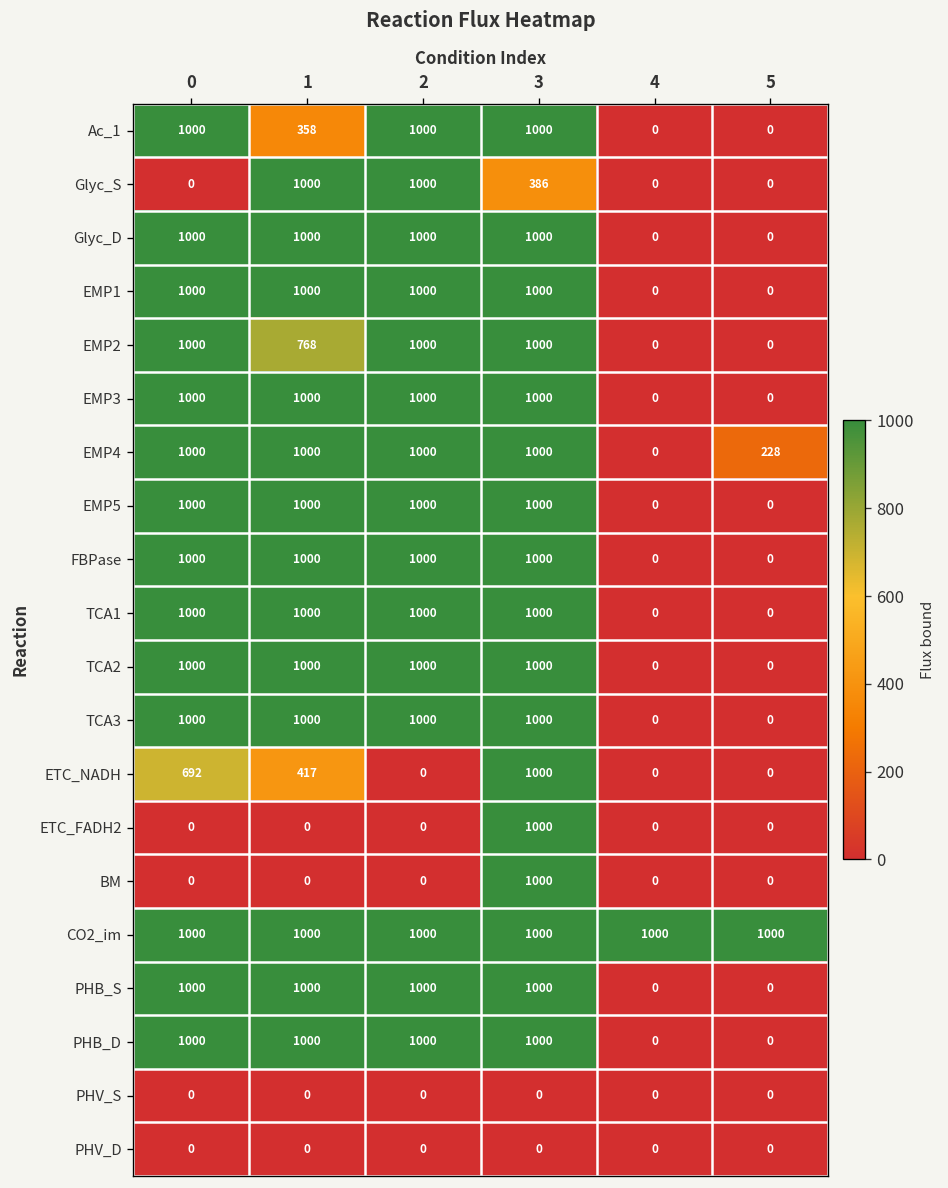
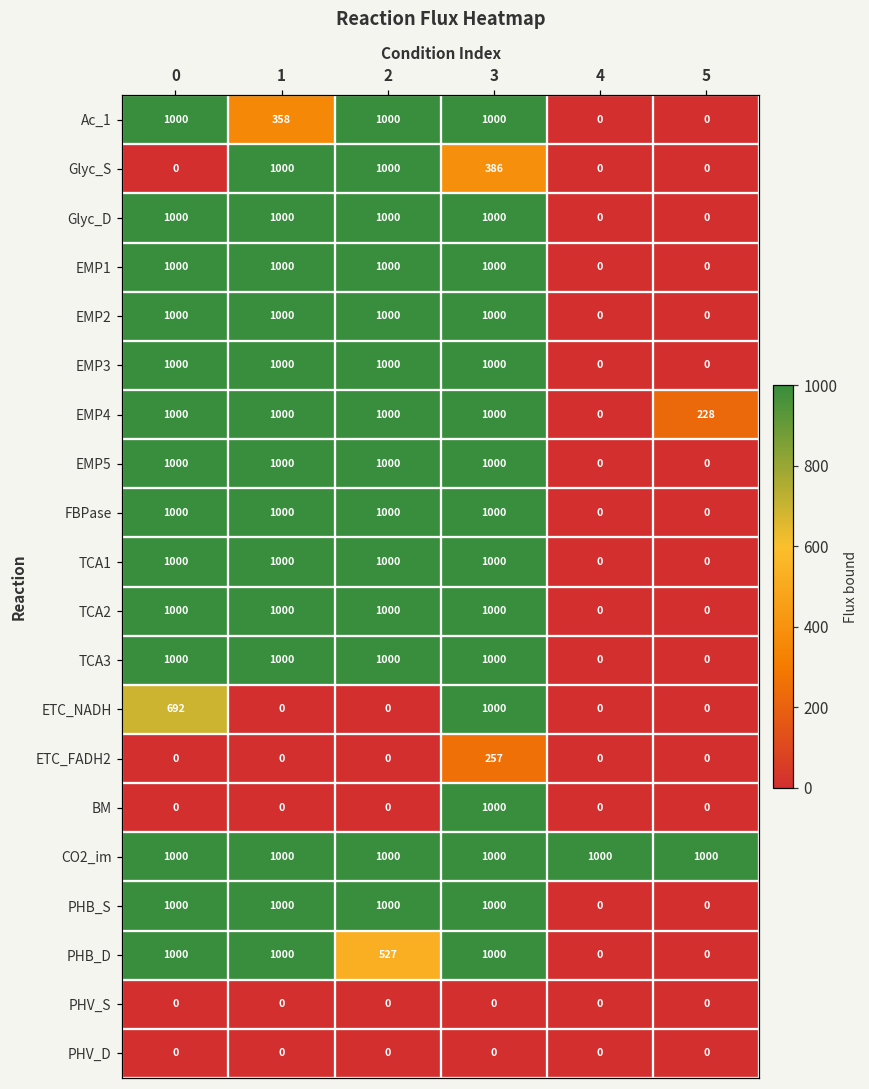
  {
    "Ac_1": {
      "0": 1000,
      "1": 358,
      "2": 1000,
      "3": 1000,
      "4": 0,
      "5": 0
    },
    "Glyc_S": {
      "0": 0,
      "1": 1000,
      "2": 1000,
      "3": 386,
      "4": 0,
      "5": 0
    },
    "Glyc_D": {
      "0": 1000,
      "1": 1000,
      "2": 1000,
      "3": 1000,
      "4": 0,
      "5": 0
    },
    "EMP1": {
      "0": 1000,
      "1": 1000,
      "2": 1000,
      "3": 1000,
      "4": 0,
      "5": 0
    },
    "EMP2": {
      "0": 1000,
-     "1": 768,
+     "1": 1000,
      "2": 1000,
      "3": 1000,
      "4": 0,
      "5": 0
    },
    "EMP3": {
      "0": 1000,
      "1": 1000,
      "2": 1000,
      "3": 1000,
      "4": 0,
      "5": 0
    },
    "EMP4": {
      "0": 1000,
      "1": 1000,
      "2": 1000,
      "3": 1000,
      "4": 0,
      "5": 228
    },
    "EMP5": {
      "0": 1000,
      "1": 1000,
      "2": 1000,
      "3": 1000,
      "4": 0,
      "5": 0
    },
    "FBPase": {
      "0": 1000,
      "1": 1000,
      "2": 1000,
      "3": 1000,
      "4": 0,
      "5": 0
    },
    "TCA1": {
      "0": 1000,
      "1": 1000,
      "2": 1000,
      "3": 1000,
      "4": 0,
      "5": 0
    },
    "TCA2": {
      "0": 1000,
      "1": 1000,
      "2": 1000,
      "3": 1000,
      "4": 0,
      "5": 0
    },
    "TCA3": {
      "0": 1000,
      "1": 1000,
      "2": 1000,
      "3": 1000,
      "4": 0,
      "5": 0
    },
    "ETC_NADH": {
      "0": 692,
-     "1": 417,
+     "1": 0,
      "2": 0,
      "3": 1000,
      "4": 0,
      "5": 0
    },
    "ETC_FADH2": {
      "0": 0,
      "1": 0,
      "2": 0,
-     "3": 1000,
+     "3": 257,
      "4": 0,
      "5": 0
    },
    "BM": {
      "0": 0,
      "1": 0,
      "2": 0,
      "3": 1000,
      "4": 0,
      "5": 0
    },
    "CO2_im": {
      "0": 1000,
      "1": 1000,
      "2": 1000,
      "3": 1000,
      "4": 1000,
      "5": 1000
    },
    "PHB_S": {
      "0": 1000,
      "1": 1000,
      "2": 1000,
      "3": 1000,
      "4": 0,
      "5": 0
    },
    "PHB_D": {
      "0": 1000,
      "1": 1000,
-     "2": 1000,
+     "2": 527,
      "3": 1000,
      "4": 0,
      "5": 0
    },
    "PHV_S": {
      "0": 0,
      "1": 0,
      "2": 0,
      "3": 0,
      "4": 0,
      "5": 0
    },
    "PHV_D": {
      "0": 0,
      "1": 0,
      "2": 0,
      "3": 0,
      "4": 0,
      "5": 0
    }
  }
